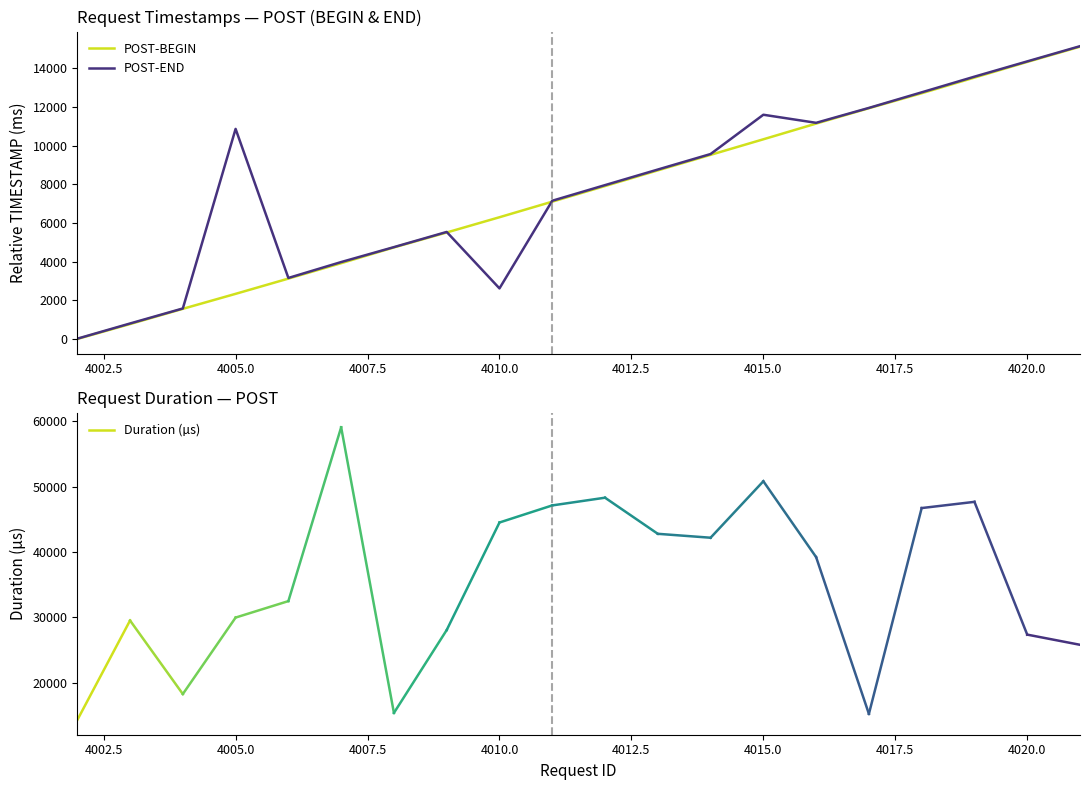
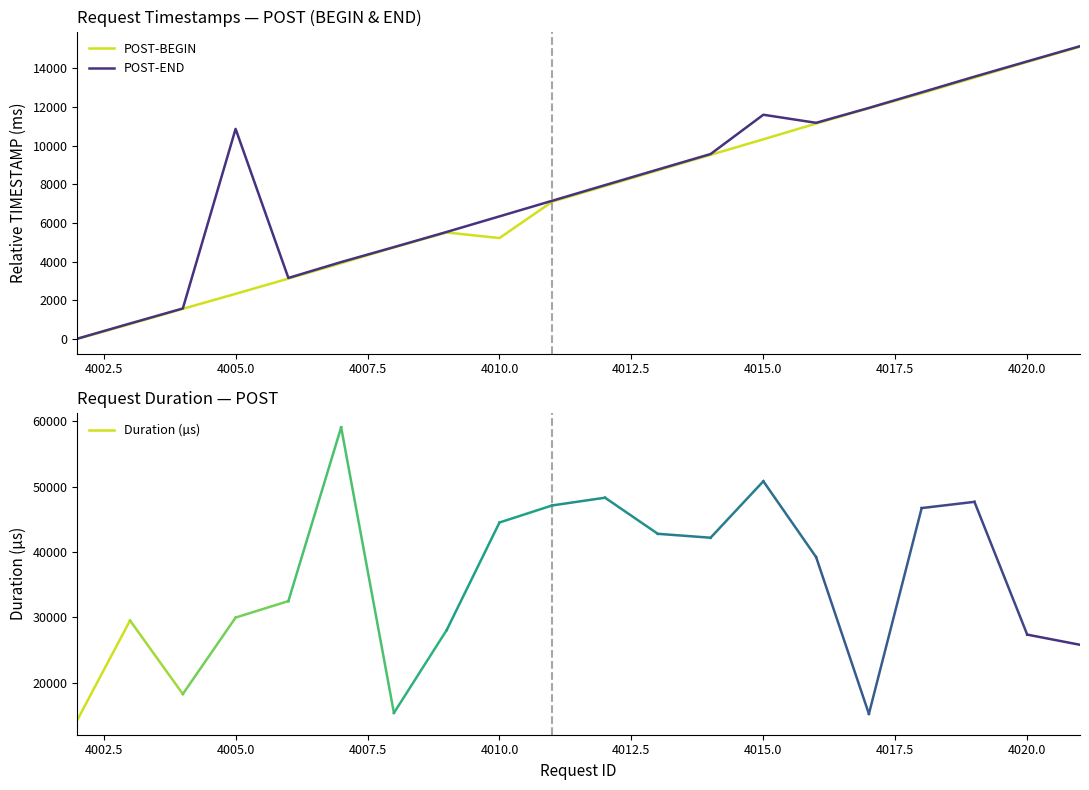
  {
    "Request Timestamps — POST (BEGIN & END)": {
      "POST-BEGIN": {
        "4005.0": 2300,
-       "4010.0": 6300,
+       "4010.0": 5200,
        "4015.0": 10300
      },
      "POST-END": {
        "4005.0": 10900,
-       "4010.0": 2600,
+       "4010.0": 6300,
        "4015.0": 11600
      }
    }
  }
